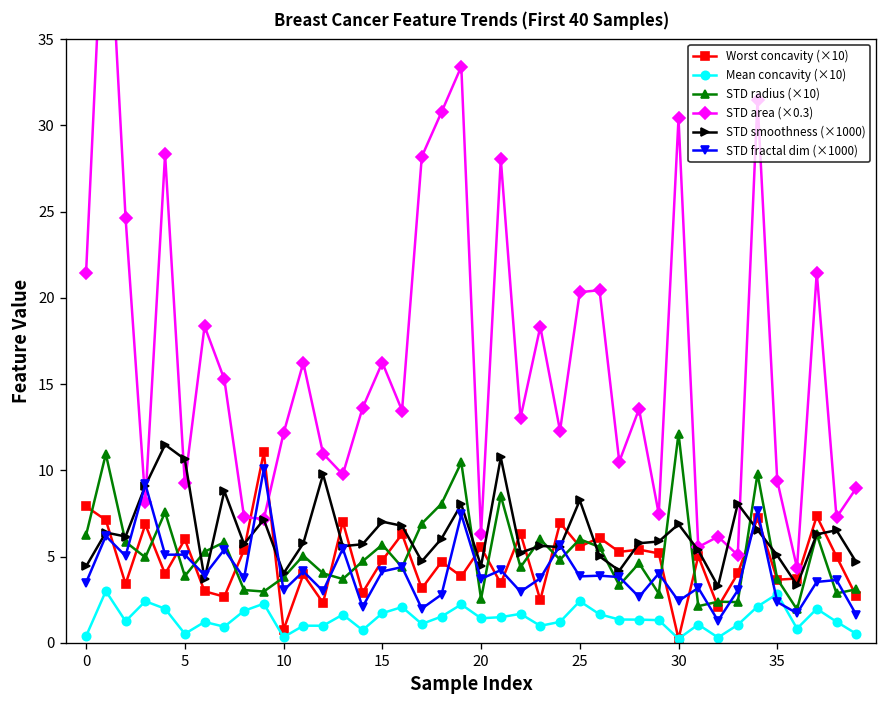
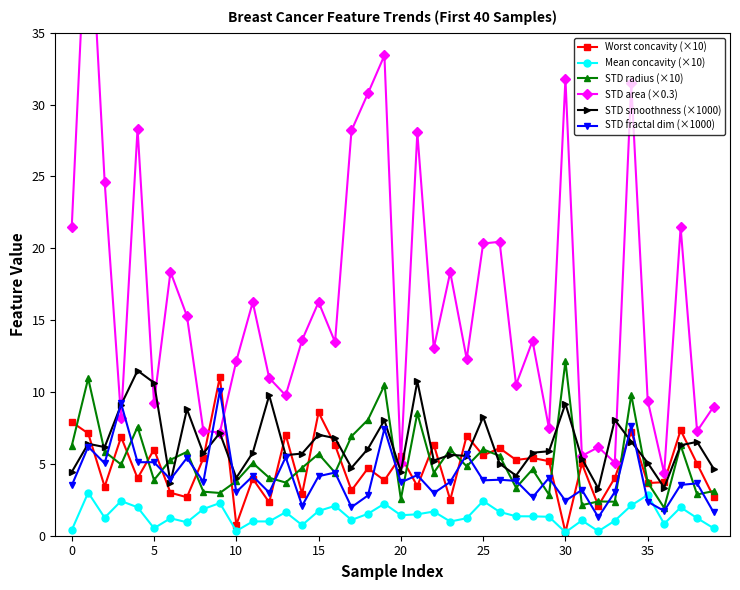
  {
    "Worst concavity (×10)": {
      "0": 7.9,
      "5": 6.0,
      "10": 0.8,
-     "15": 4.8,
+     "15": 8.6,
      "20": 5.5,
      "25": 5.6
    },
    "Mean concavity (×10)": {
      "0": 0.4,
      "5": 0.5,
      "10": 0.3,
      "15": 1.7,
      "20": 1.4,
      "25": 2.4,
      "35": 2.8
    },
    "STD radius (×10)": {
      "0": 6.2,
      "5": 3.9,
      "10": 3.8,
      "15": 5.7,
      "20": 2.5,
      "25": 6.0,
      "30": 12.1
    },
    "STD area (×0.3)": {
      "0": 21.5,
      "5": 9.3,
      "10": 12.2,
      "15": 16.3,
-     "20": 6.3,
+     "20": 5.1,
      "25": 20.3,
-     "30": 30.4,
+     "30": 31.8,
      "35": 9.4
    },
    "STD smoothness (×1000)": {
      "0": 4.4,
      "5": 10.6,
      "10": 4.0,
      "15": 7.0,
      "20": 4.5,
      "25": 8.3,
-     "30": 6.9,
+     "30": 9.2,
      "35": 5.1
    },
    "STD fractal dim (×1000)": {
      "0": 3.5,
      "5": 5.1,
      "10": 3.0,
      "15": 4.1,
      "20": 3.7,
      "25": 3.9,
      "30": 2.4,
      "35": 2.4
    }
  }
